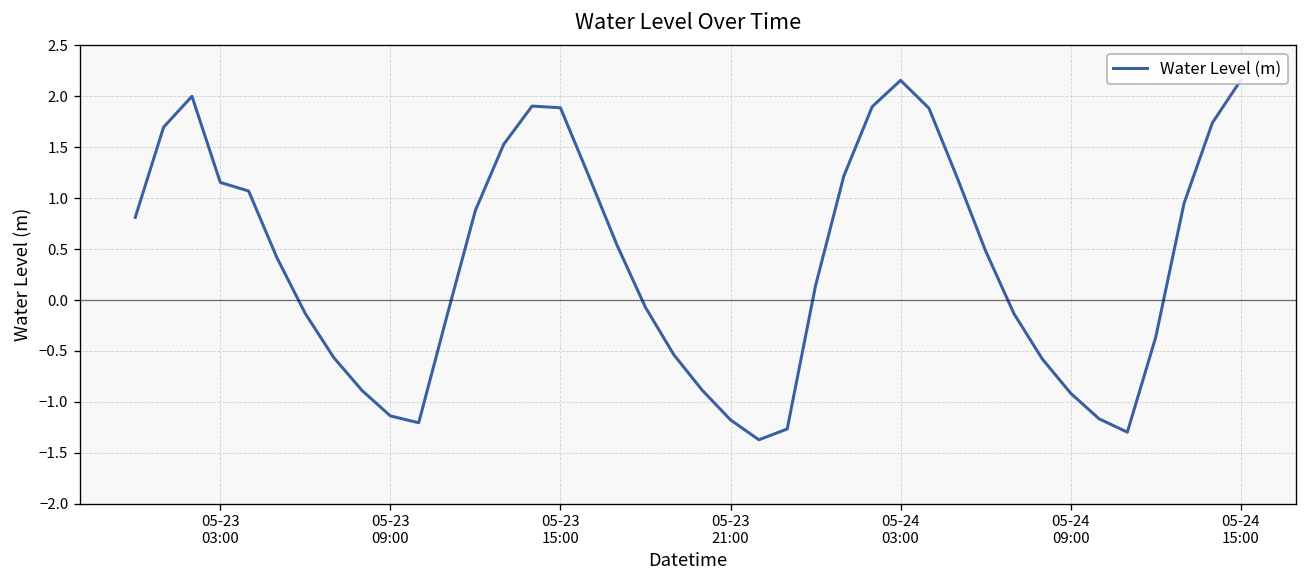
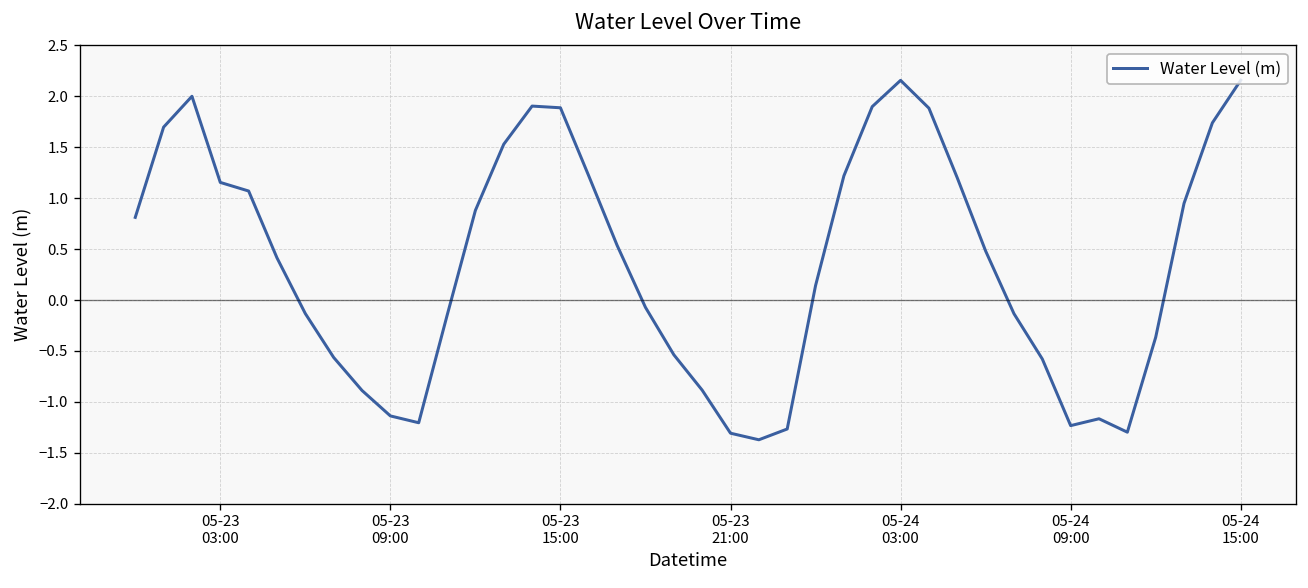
  {
    "05-23 03:00": 1.2,
    "05-23 09:00": -1.1,
    "05-23 15:00": 1.9,
-   "05-23 21:00": -1.2,
+   "05-23 21:00": -1.3,
    "05-24 03:00": 2.2,
-   "05-24 09:00": -0.9
+   "05-24 09:00": -1.2
  }
